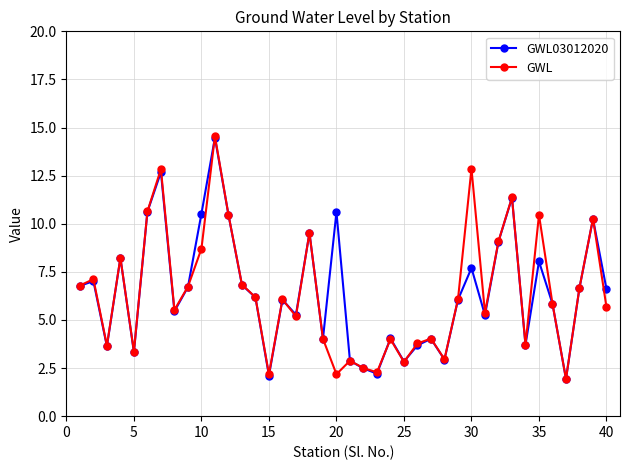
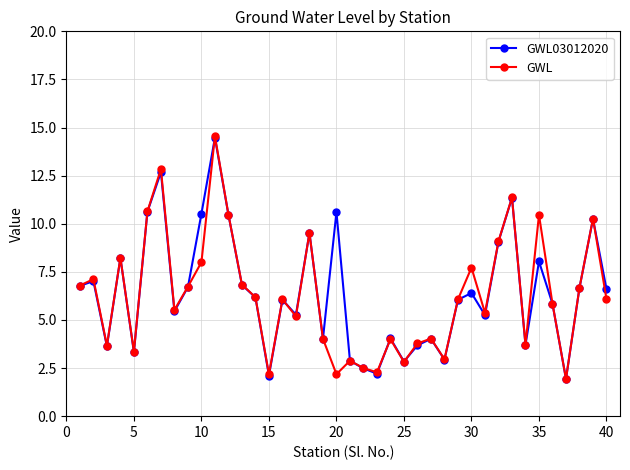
  {
    "GWL03012020": {
      "10": 10.5,
      "20": 10.6,
-     "30": 7.7,
+     "30": 6.4,
      "35": 8.0,
      "40": 6.6
    },
    "GWL": {
-     "10": 8.7,
+     "10": 8.0,
      "20": 2.2,
-     "30": 12.9,
+     "30": 7.7,
      "35": 10.5,
-     "40": 5.7
+     "40": 6.1
    }
  }
